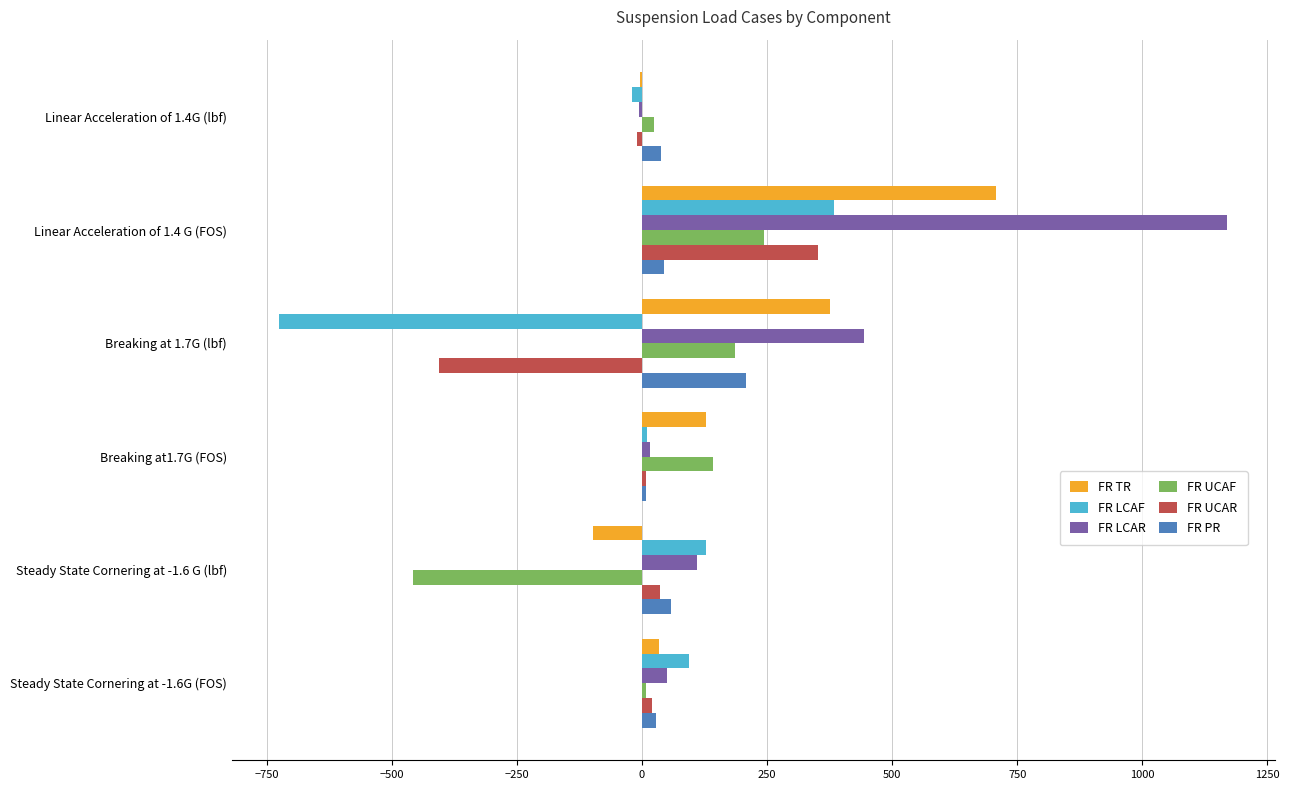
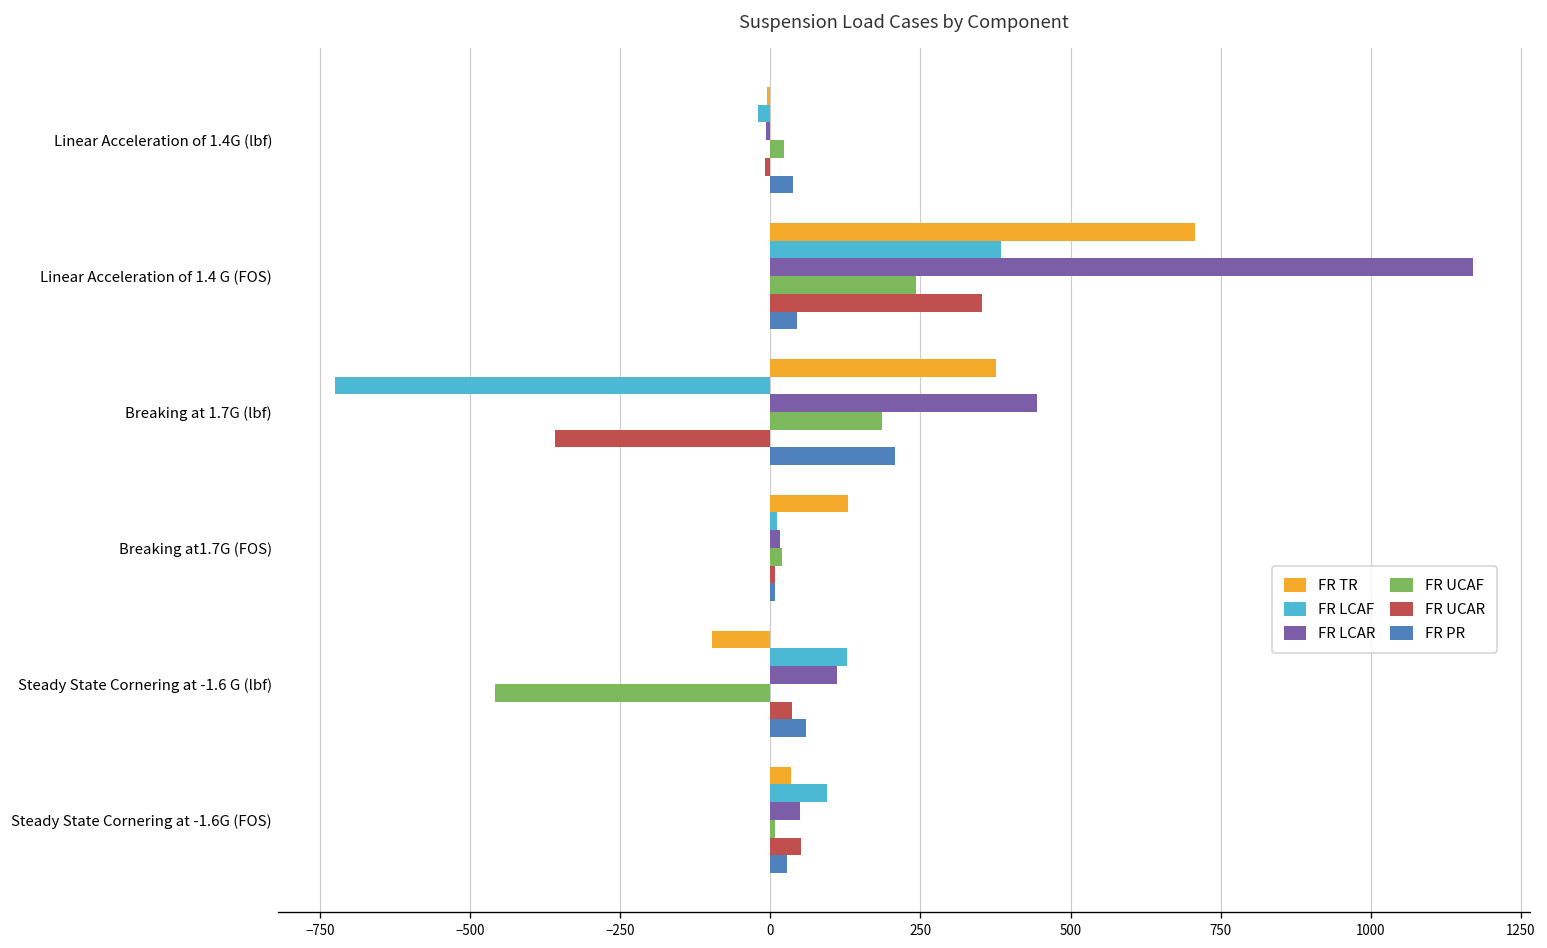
  {
    "FR TR": {
      "Linear Acceleration of 1.4 G (FOS)": 710,
      "Breaking at 1.7G (lbf)": 370,
      "Breaking at1.7G (FOS)": 130,
      "Steady State Cornering at -1.6 G (lbf)": -100,
      "Steady State Cornering at -1.6G (FOS)": 30
    },
    "FR LCAR": {
      "Linear Acceleration of 1.4G (lbf)": -10,
      "Linear Acceleration of 1.4 G (FOS)": 1170,
      "Breaking at 1.7G (lbf)": 440,
      "Breaking at1.7G (FOS)": 20,
      "Steady State Cornering at -1.6 G (lbf)": 110,
      "Steady State Cornering at -1.6G (FOS)": 50
    },
    "FR UCAF": {
      "Linear Acceleration of 1.4G (lbf)": 20,
      "Linear Acceleration of 1.4 G (FOS)": 240,
      "Breaking at 1.7G (lbf)": 190,
-     "Breaking at1.7G (FOS)": 140,
+     "Breaking at1.7G (FOS)": 20,
      "Steady State Cornering at -1.6 G (lbf)": -460,
      "Steady State Cornering at -1.6G (FOS)": 10
    },
    "FR UCAR": {
      "Linear Acceleration of 1.4G (lbf)": -10,
      "Linear Acceleration of 1.4 G (FOS)": 350,
-     "Breaking at 1.7G (lbf)": -410,
+     "Breaking at 1.7G (lbf)": -360,
      "Breaking at1.7G (FOS)": 10,
      "Steady State Cornering at -1.6 G (lbf)": 40,
-     "Steady State Cornering at -1.6G (FOS)": 20
+     "Steady State Cornering at -1.6G (FOS)": 50
    }
  }
